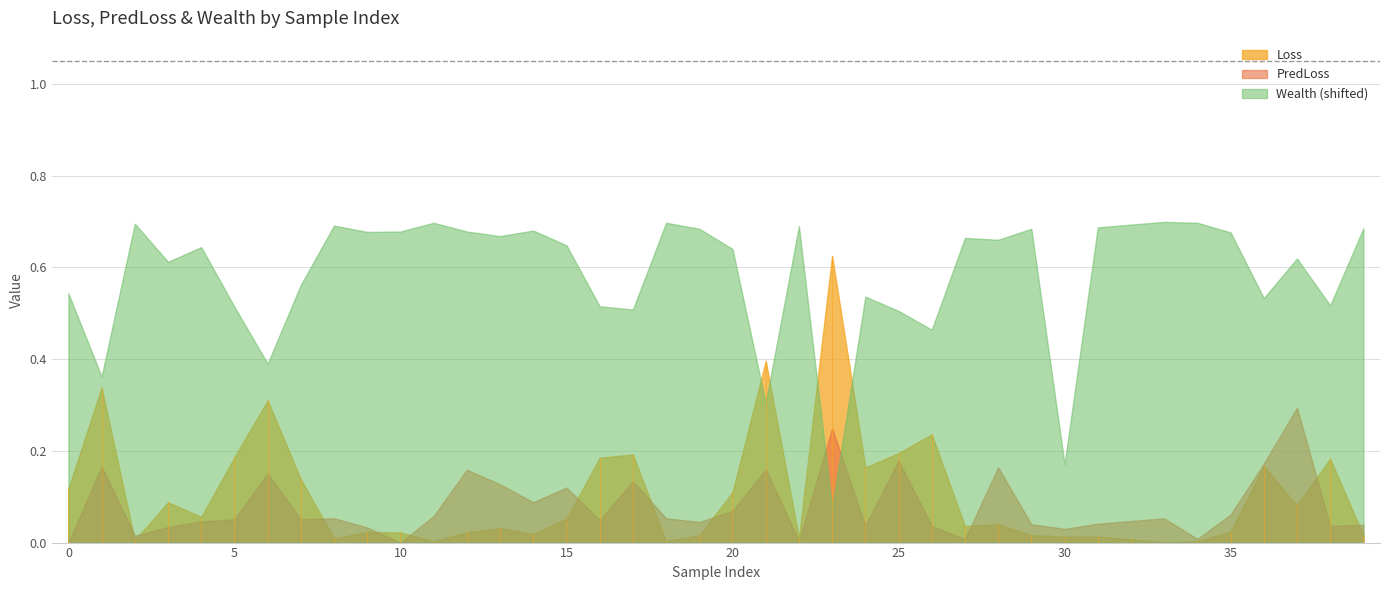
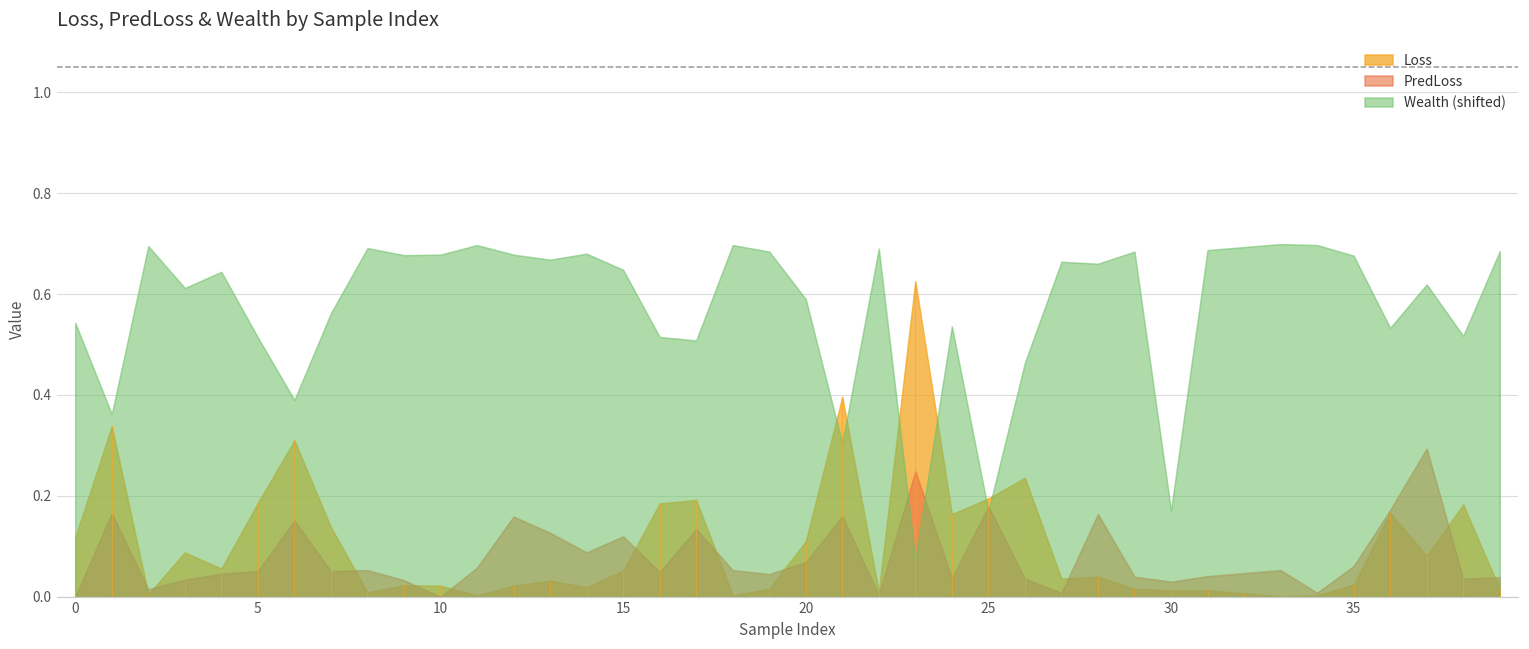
  {
    "Wealth (shifted)": {
      "0": 0.54,
      "5": 0.51,
      "10": 0.68,
      "15": 0.65,
-     "20": 0.64,
-     "25": 0.51,
+     "20": 0.59,
+     "25": 0.17,
      "30": 0.17,
      "35": 0.68
    }
  }
